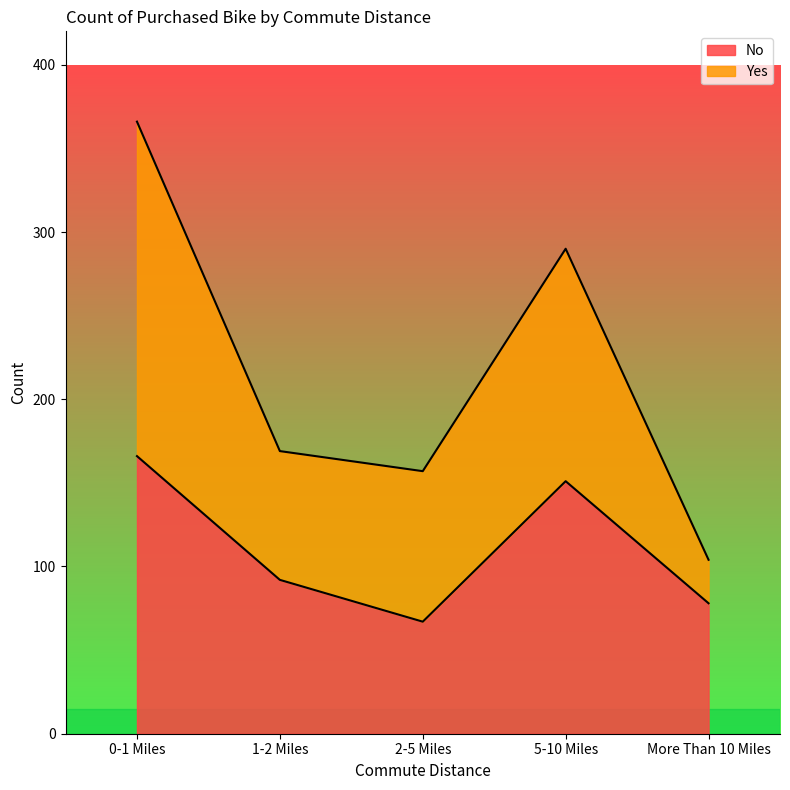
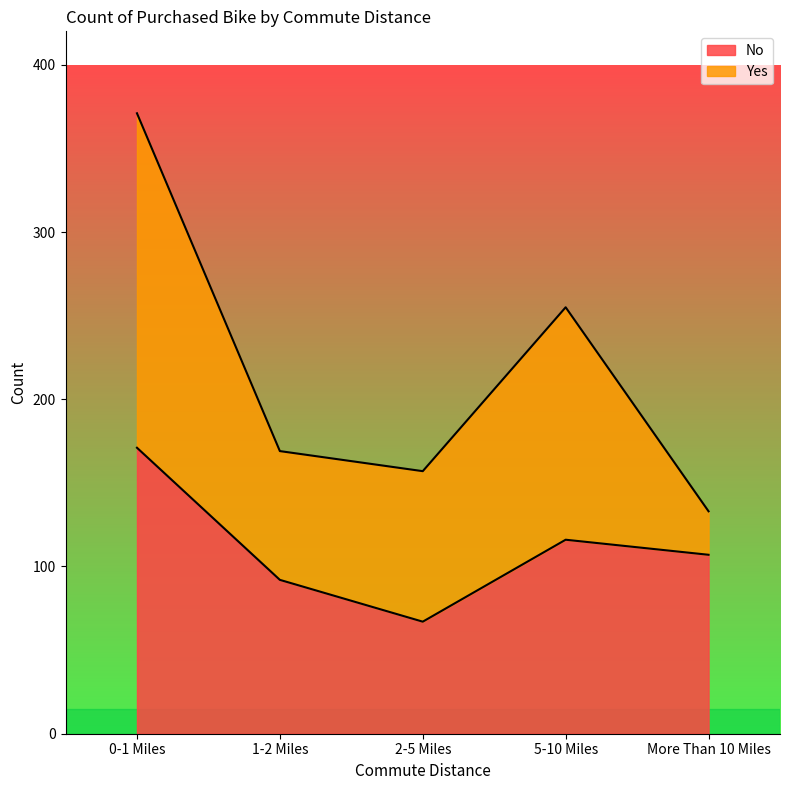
  {
    "No": {
-     "0-1 Miles": 166,
+     "0-1 Miles": 171,
      "1-2 Miles": 92,
      "2-5 Miles": 67,
-     "5-10 Miles": 151,
-     "More Than 10 Miles": 78
+     "5-10 Miles": 116,
+     "More Than 10 Miles": 107
    },
    "Yes": {
      "0-1 Miles": 200,
      "1-2 Miles": 77,
      "2-5 Miles": 90,
      "5-10 Miles": 139,
      "More Than 10 Miles": 26
    }
  }
